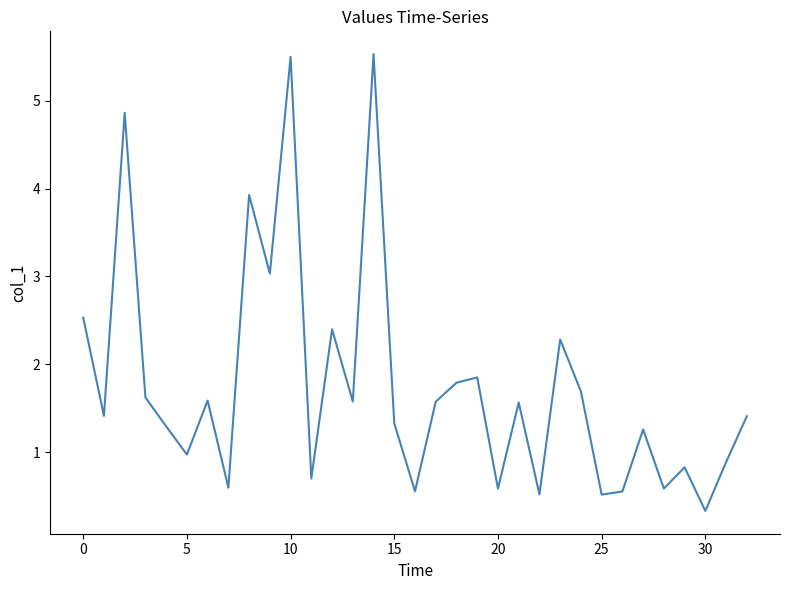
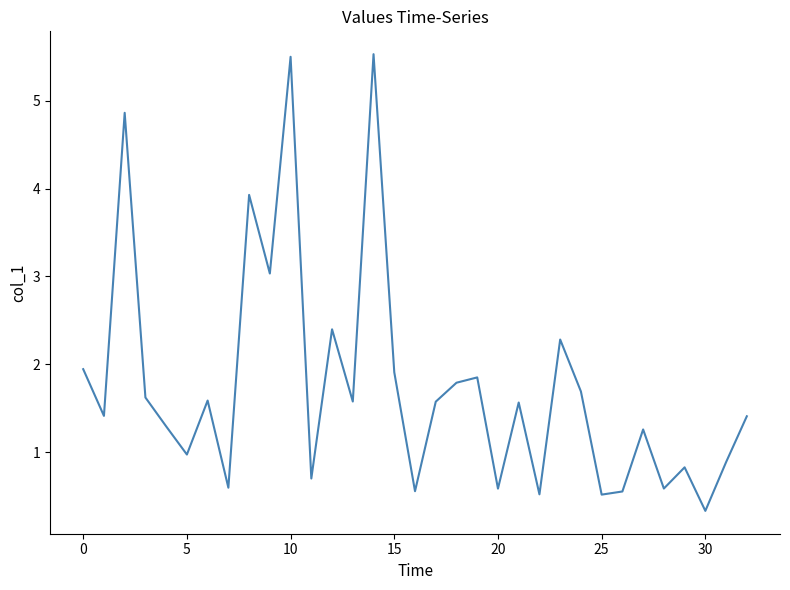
  {
-   "0": 2.5,
+   "0": 1.9,
    "5": 1.0,
    "10": 5.5,
-   "15": 1.3,
+   "15": 1.9,
    "20": 0.6,
    "25": 0.5,
    "30": 0.3
  }
